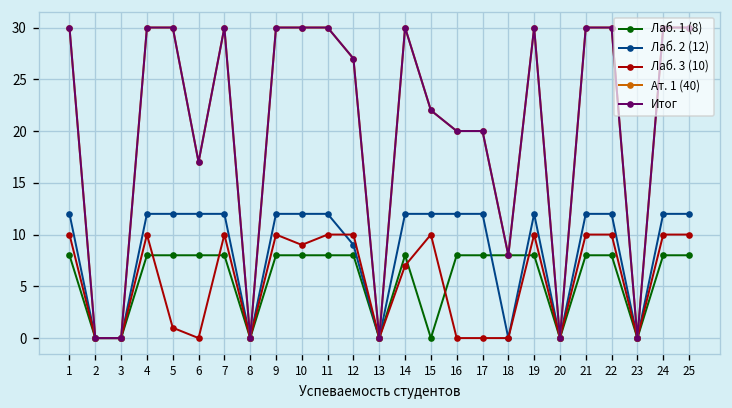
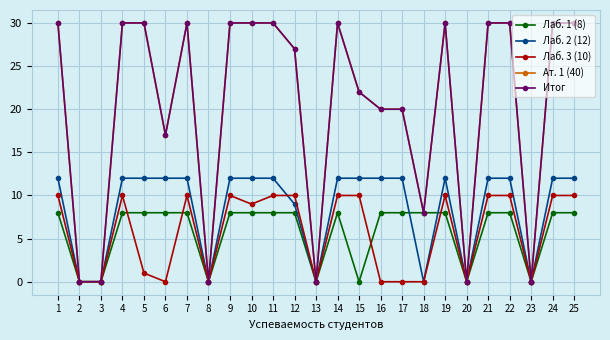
  {
    "Лаб. 1 (8)": {
      "1": 8,
      "4": 8,
      "5": 8,
      "6": 8,
      "7": 8,
      "9": 8,
      "10": 8,
      "11": 8,
      "12": 8,
      "14": 8,
      "15": 0,
      "16": 8,
      "17": 8,
      "19": 8,
      "21": 8,
      "22": 8,
      "24": 8,
      "25": 8
    },
    "Лаб. 2 (12)": {
      "1": 12,
      "4": 12,
      "5": 12,
      "6": 12,
      "7": 12,
      "9": 12,
      "10": 12,
      "11": 12,
      "12": 9,
      "14": 12,
      "15": 12,
      "16": 12,
      "17": 12,
      "19": 12,
      "21": 12,
      "22": 12,
      "24": 12,
      "25": 12
    },
    "Лаб. 3 (10)": {
      "1": 10,
      "4": 10,
      "5": 1,
      "6": 0,
      "7": 10,
      "9": 10,
      "10": 9,
      "11": 10,
      "12": 10,
-     "14": 7,
+     "14": 10,
      "15": 10,
      "16": 0,
      "17": 0,
      "19": 10,
      "21": 10,
      "22": 10,
      "24": 10,
      "25": 10
    },
    "Итог": {
      "1": 30,
      "4": 30,
      "5": 30,
      "6": 17,
      "7": 30,
      "9": 30,
      "10": 30,
      "11": 30,
      "12": 27,
      "14": 30,
      "15": 22,
      "16": 20,
      "17": 20,
      "19": 30,
      "21": 30,
      "22": 30
    }
  }
